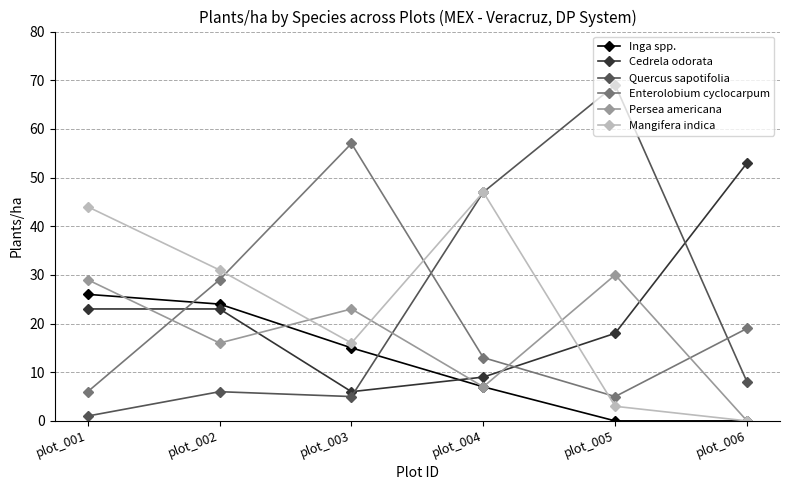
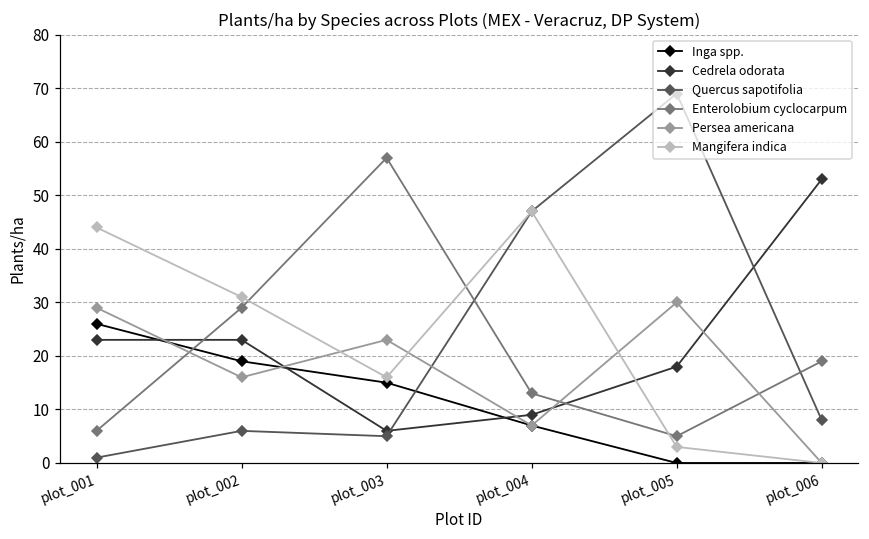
  {
    "Inga spp.": {
      "plot_001": 26,
-     "plot_002": 24,
+     "plot_002": 19,
      "plot_003": 15,
      "plot_005": 0
    }
  }
